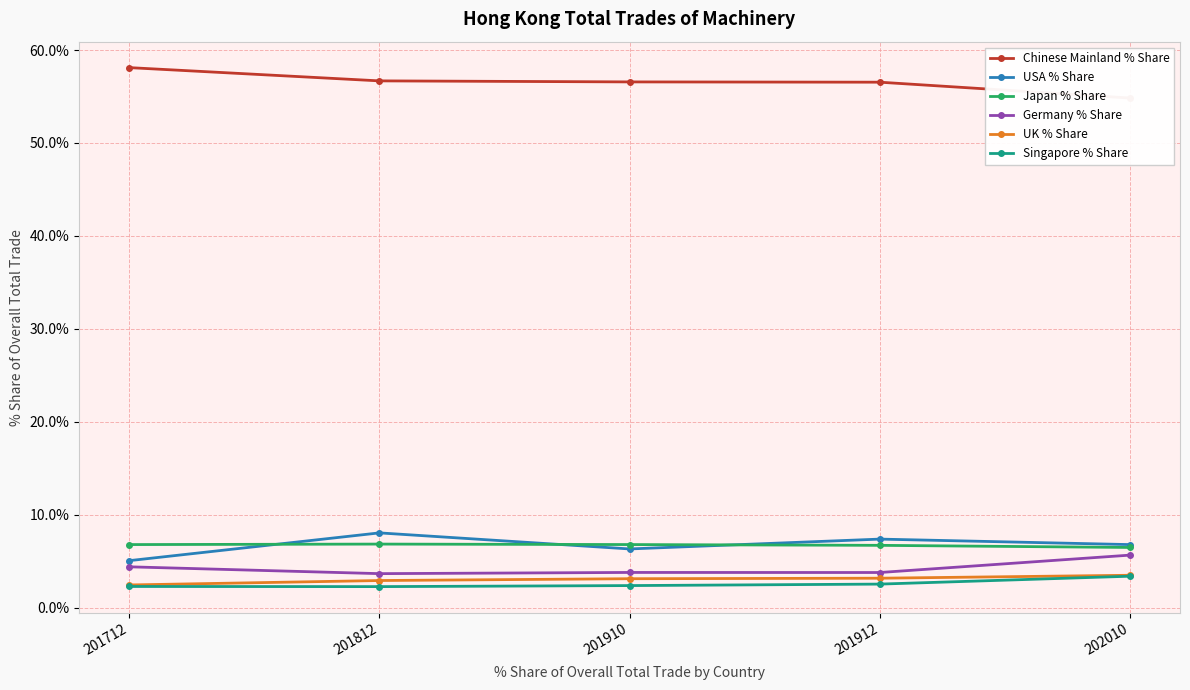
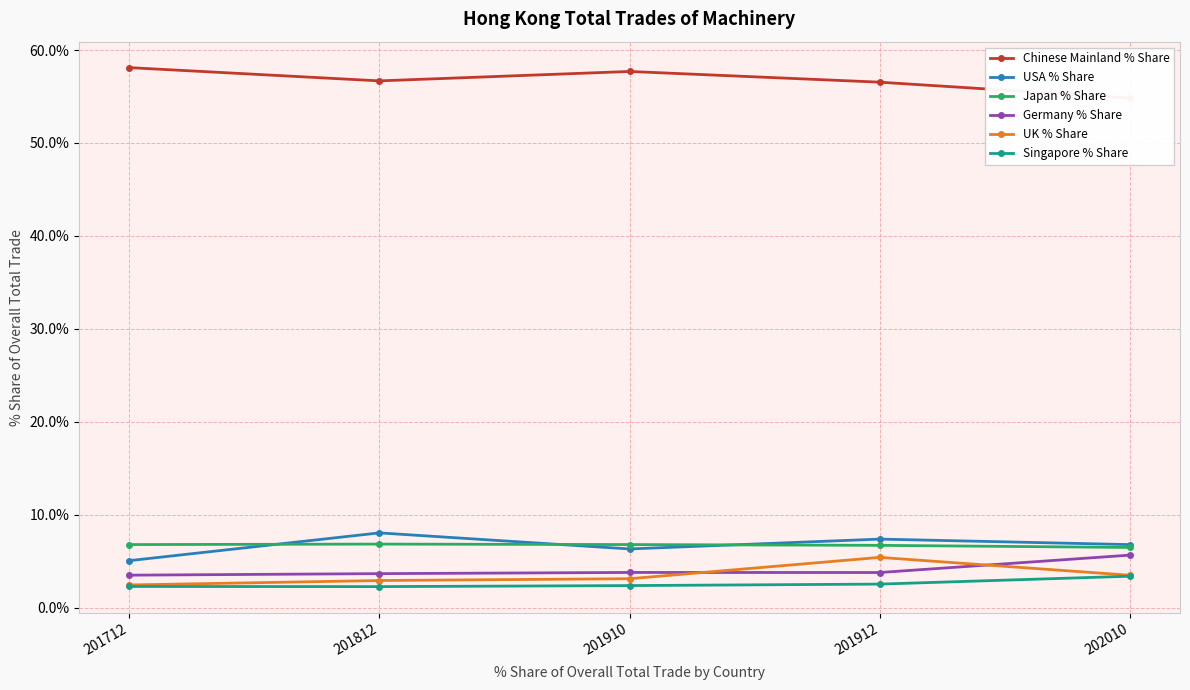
  {
    "Chinese Mainland % Share": {
      "201712": "58%",
      "201812": "57%",
-     "201910": "57%",
+     "201910": "58%",
      "201912": "57%"
    },
    "USA % Share": {
      "201712": "5%",
      "201812": "8%",
      "201910": "6%",
      "201912": "7%",
      "202010": "7%"
    },
    "Germany % Share": {
-     "201712": "4%",
+     "201712": "3%",
      "201812": "4%",
      "201910": "4%",
      "201912": "4%",
      "202010": "6%"
    },
    "UK % Share": {
      "201812": "3%",
      "201910": "3%",
-     "201912": "3%"
+     "201912": "5%"
    }
  }
